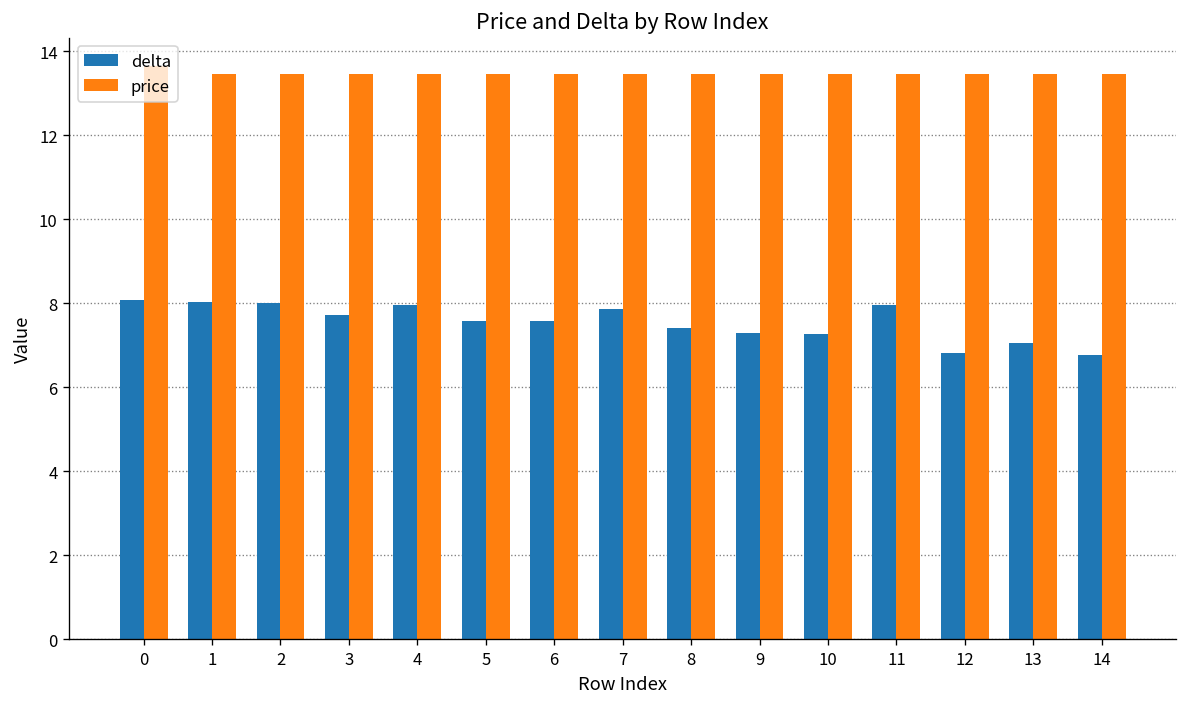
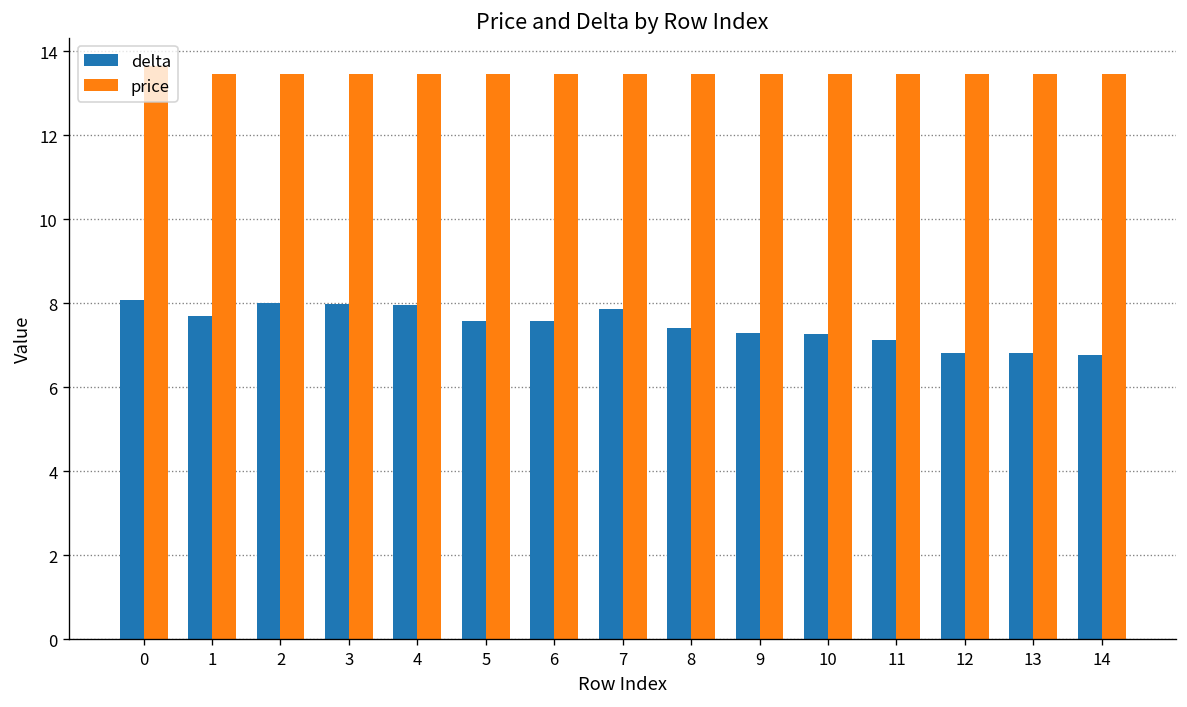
  {
    "delta": {
      "0": 8.1,
-     "1": 8.0,
+     "1": 7.7,
      "2": 8.0,
-     "3": 7.7,
+     "3": 8.0,
      "4": 8.0,
      "5": 7.6,
      "6": 7.6,
      "7": 7.9,
      "8": 7.4,
      "9": 7.3,
      "10": 7.3,
-     "11": 8.0,
+     "11": 7.1,
      "12": 6.8,
-     "13": 7.1,
+     "13": 6.8,
      "14": 6.8
    },
    "price": {
      "1": 13.5,
      "2": 13.5,
      "3": 13.5,
      "4": 13.5,
      "5": 13.5,
      "6": 13.5,
      "7": 13.5,
      "8": 13.5,
      "9": 13.5,
      "10": 13.5,
      "11": 13.5,
      "12": 13.5,
      "13": 13.5,
      "14": 13.5
    }
  }
